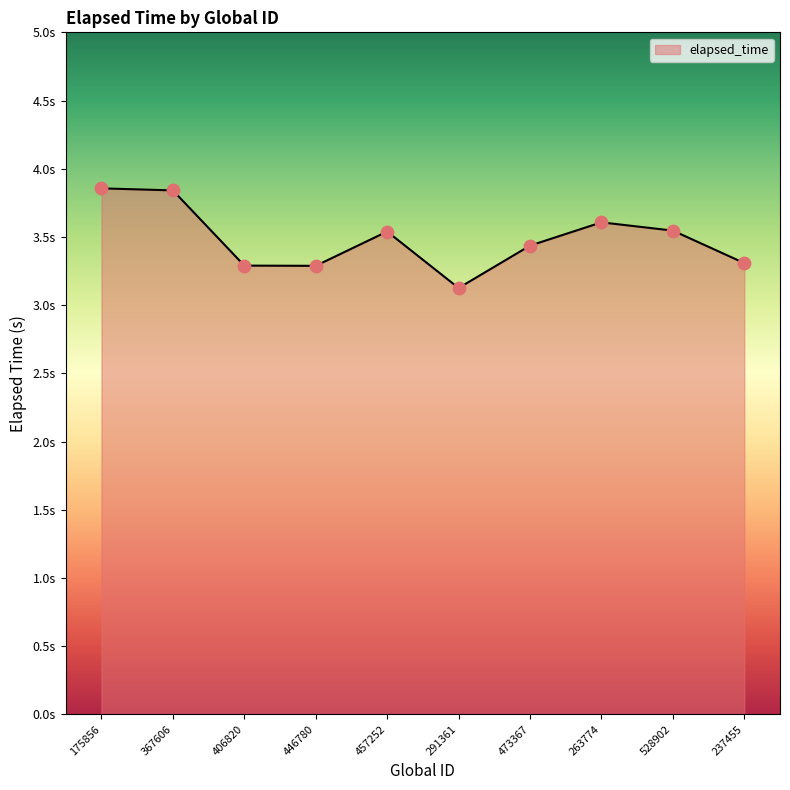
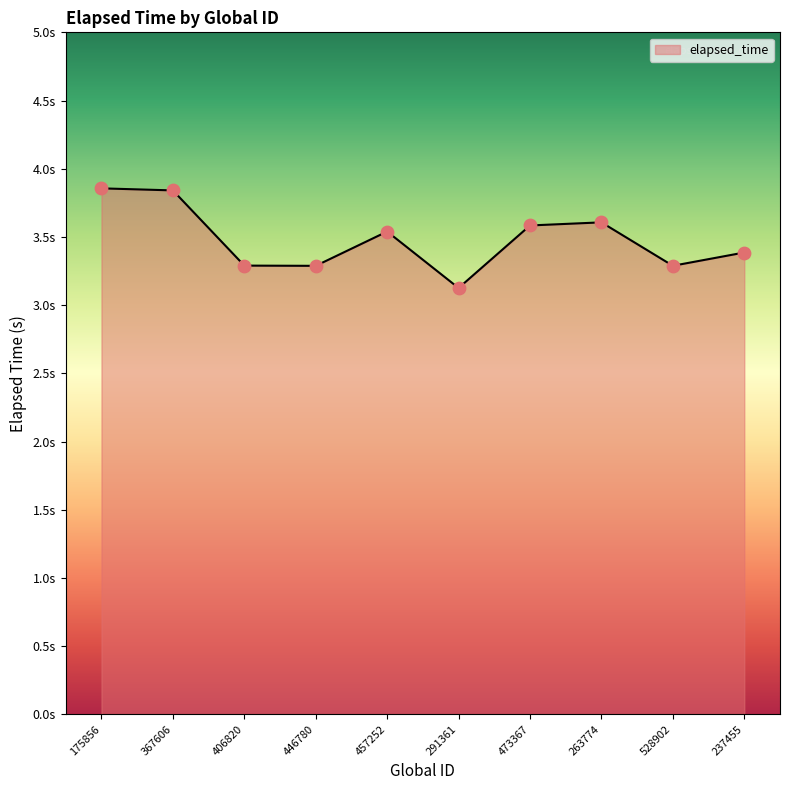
  {
    "175856": "3.86s",
    "367606": "3.84s",
    "406820": "3.29s",
    "446780": "3.29s",
    "457252": "3.54s",
    "291361": "3.13s",
-   "473367": "3.44s",
+   "473367": "3.58s",
    "263774": "3.61s",
-   "528902": "3.55s",
-   "237455": "3.31s"
+   "528902": "3.29s",
+   "237455": "3.39s"
  }
